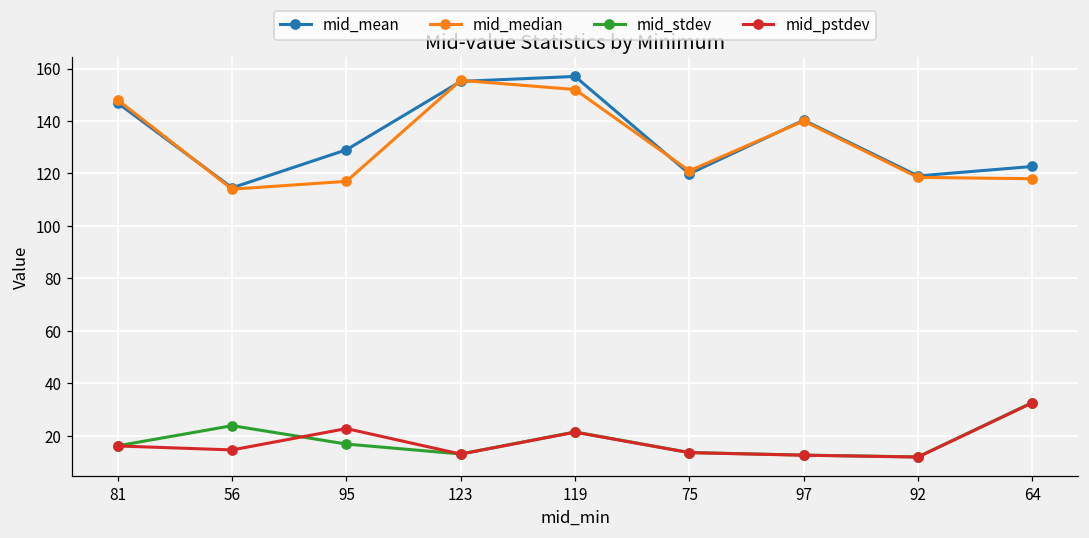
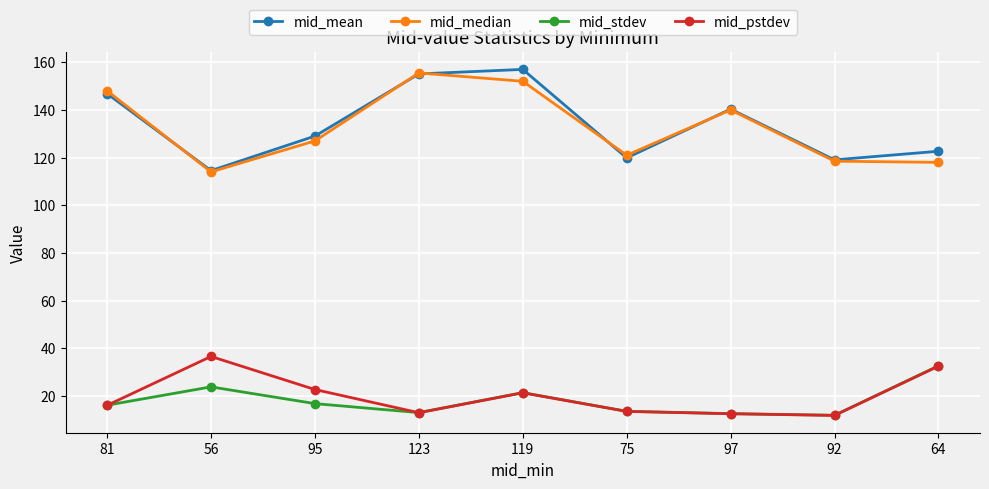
  {
    "mid_mean": {
      "81": 147,
      "95": 129,
      "119": 157,
      "75": 120,
      "64": 123
    },
    "mid_median": {
      "81": 148,
-     "95": 117,
+     "95": 127,
      "119": 152,
      "75": 121,
      "64": 118
    },
    "mid_stdev": {
      "56": 24,
      "95": 17
    },
    "mid_pstdev": {
-     "56": 15,
+     "56": 37,
      "95": 23
    }
  }
